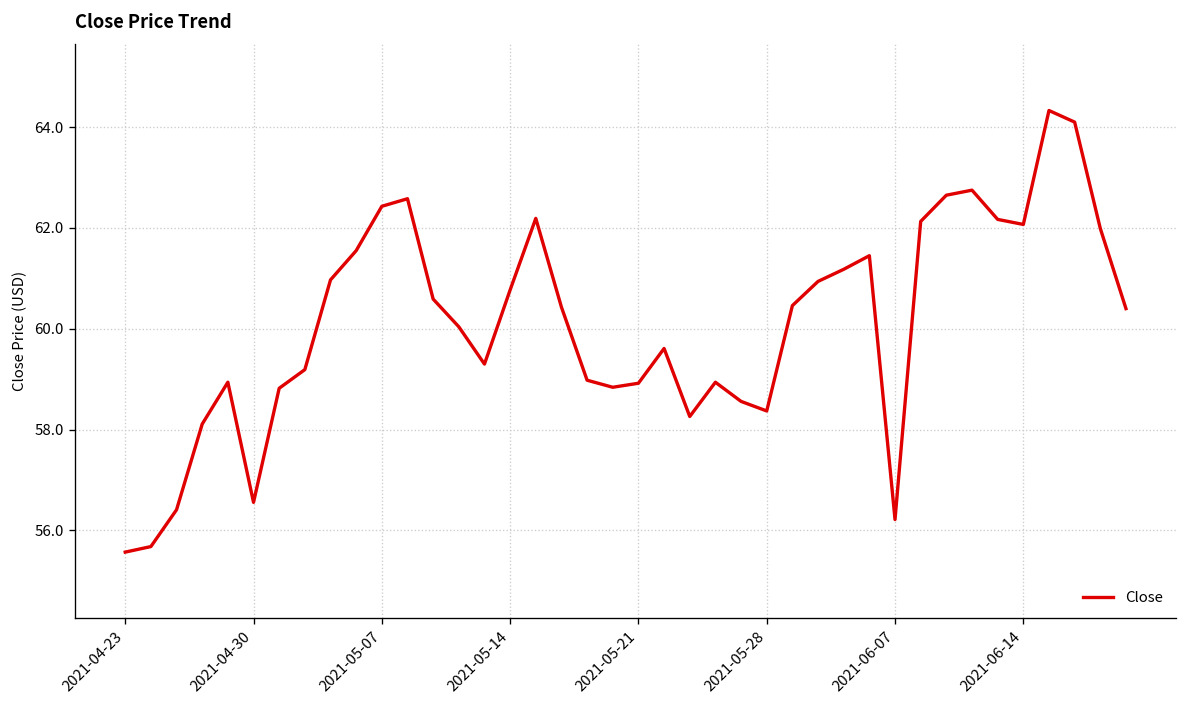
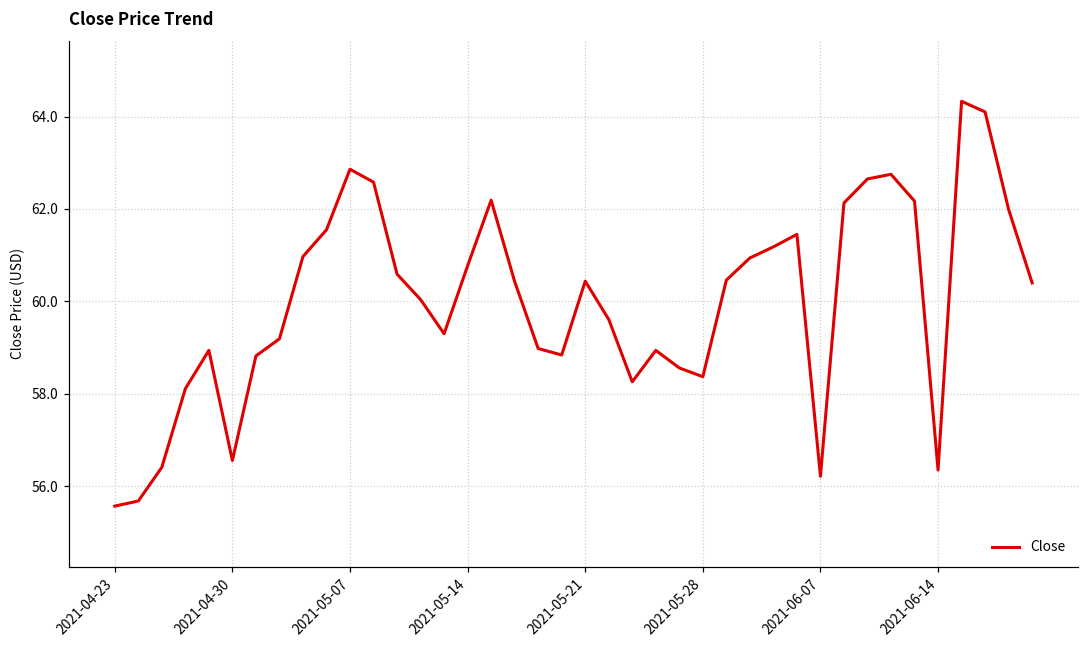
  {
    "2021-04-23": 55.6,
    "2021-04-30": 56.6,
-   "2021-05-07": 62.4,
+   "2021-05-07": 62.9,
    "2021-05-14": 60.8,
-   "2021-05-21": 58.9,
+   "2021-05-21": 60.4,
    "2021-05-28": 58.4,
    "2021-06-07": 56.2,
-   "2021-06-14": 62.1
+   "2021-06-14": 56.4
  }
